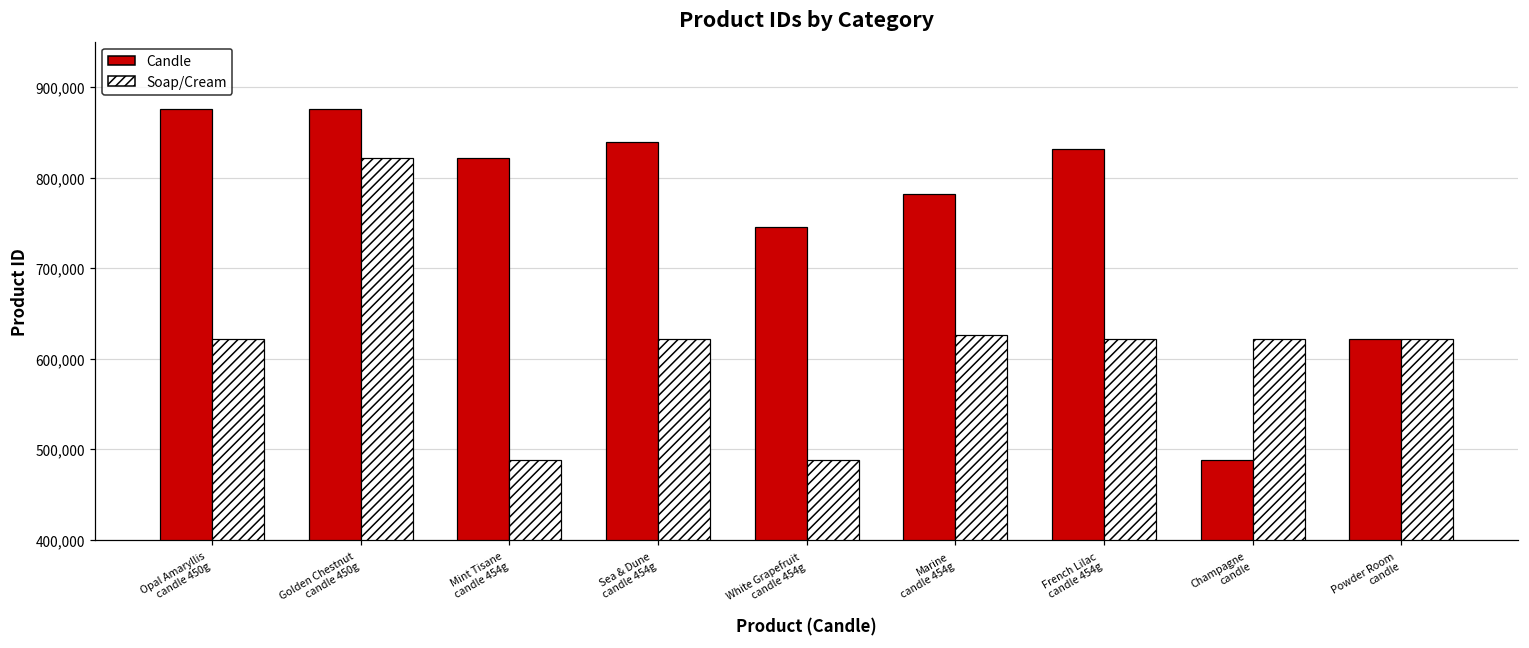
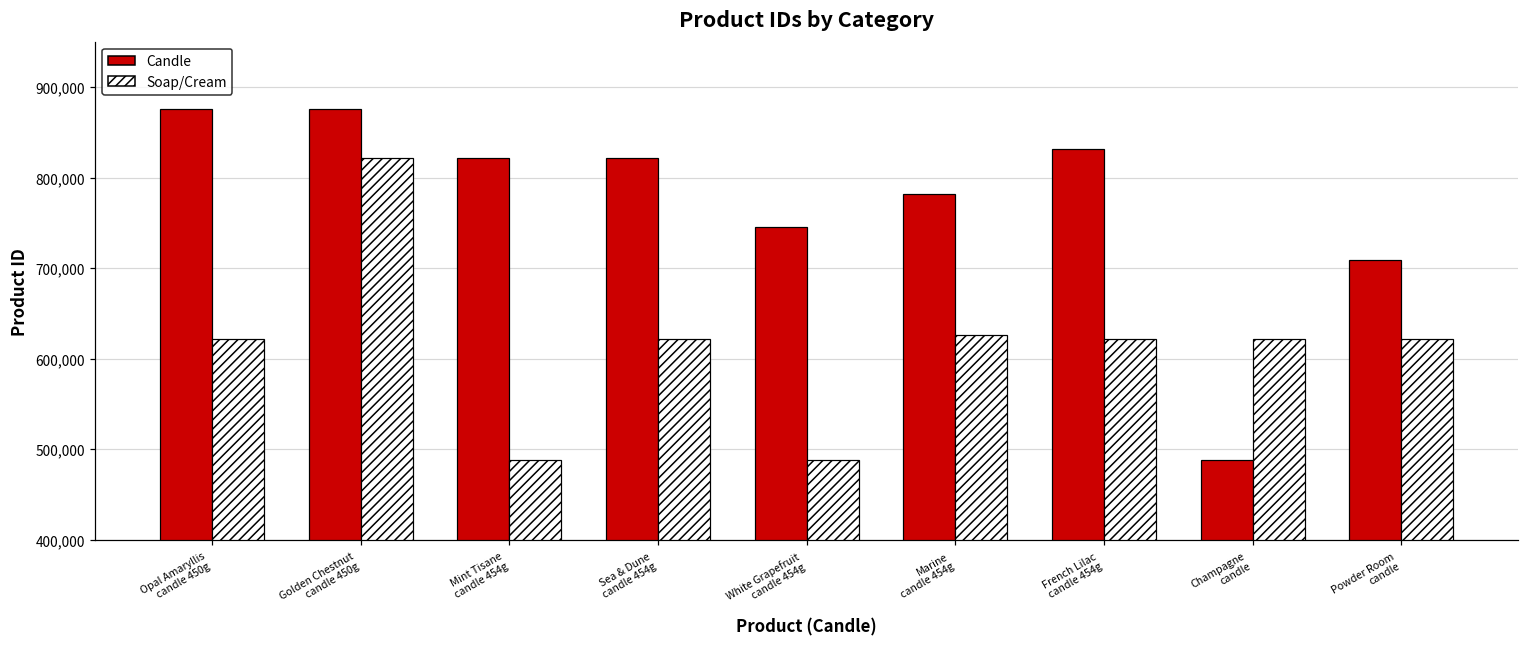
  {
    "Candle": {
      "Opal Amaryllis candle 450g": "880,000",
      "Golden Chestnut candle 450g": "880,000",
      "Mint Tisane candle 454g": "820,000",
-     "Sea & Dune candle 454g": "840,000",
+     "Sea & Dune candle 454g": "820,000",
      "White Grapefruit candle 454g": "750,000",
      "Marine candle 454g": "780,000",
      "French Lilac candle 454g": "830,000",
      "Champagne candle": "490,000",
-     "Powder Room candle": "620,000"
+     "Powder Room candle": "710,000"
    },
    "Soap/Cream": {
      "Opal Amaryllis candle 450g": "620,000",
      "Golden Chestnut candle 450g": "820,000",
      "Mint Tisane candle 454g": "490,000",
      "Sea & Dune candle 454g": "620,000",
      "White Grapefruit candle 454g": "490,000",
      "Marine candle 454g": "630,000",
      "French Lilac candle 454g": "620,000",
      "Champagne candle": "620,000",
      "Powder Room candle": "620,000"
    }
  }
